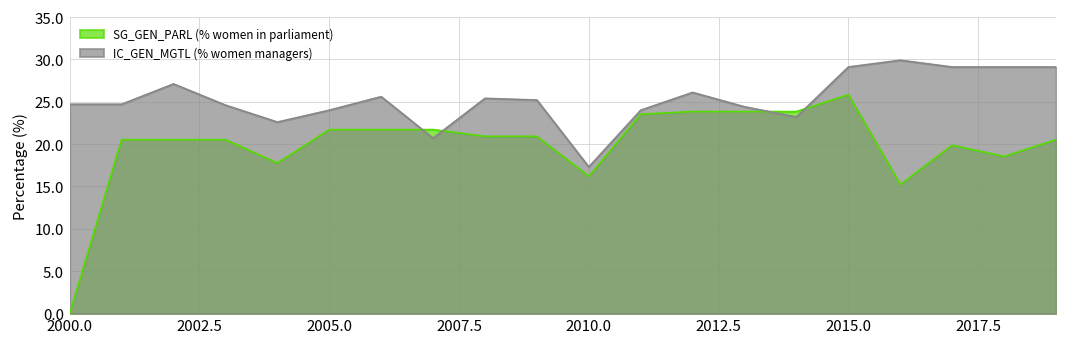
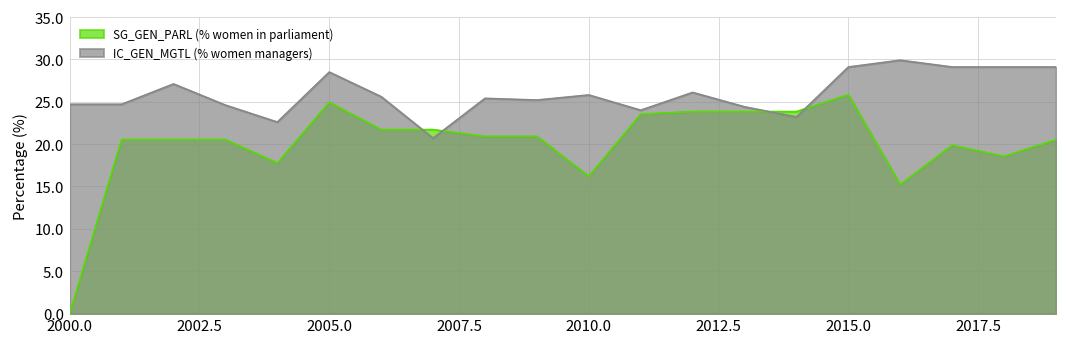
  {
    "SG_GEN_PARL (% women in parliament)": {
      "2000.0": 0,
-     "2005.0": 22,
+     "2005.0": 25,
      "2010.0": 16,
      "2015.0": 26
    },
    "IC_GEN_MGTL (% women managers)": {
      "2000.0": 25,
-     "2005.0": 24,
-     "2010.0": 17,
+     "2005.0": 29,
+     "2010.0": 26,
      "2015.0": 29
    }
  }
